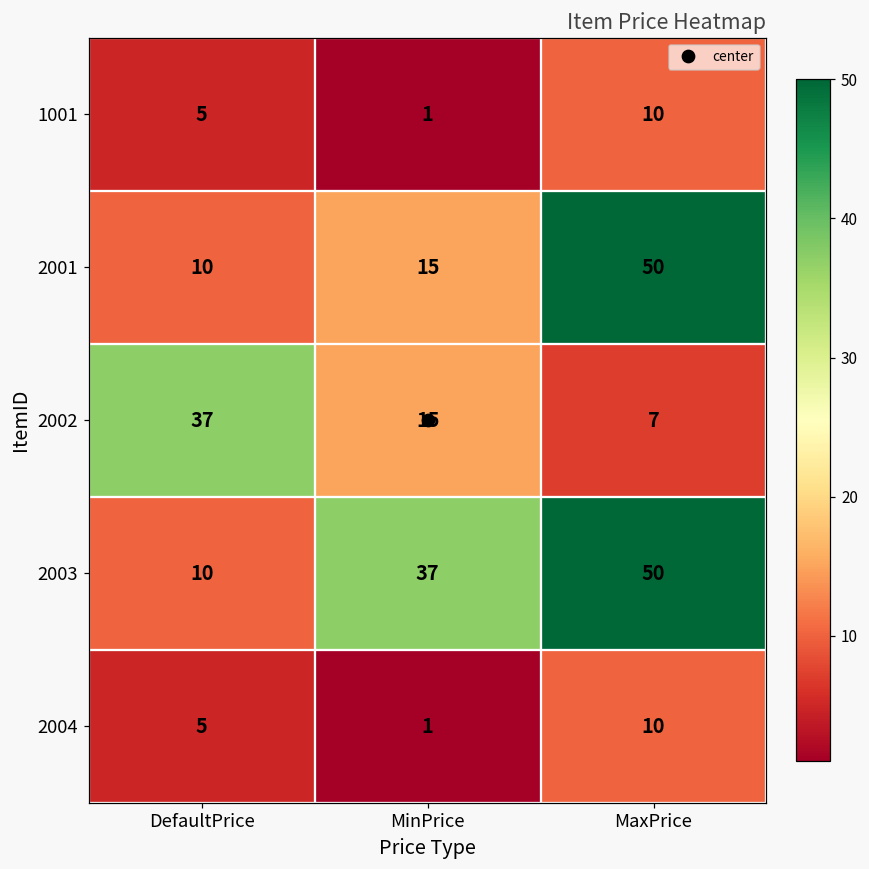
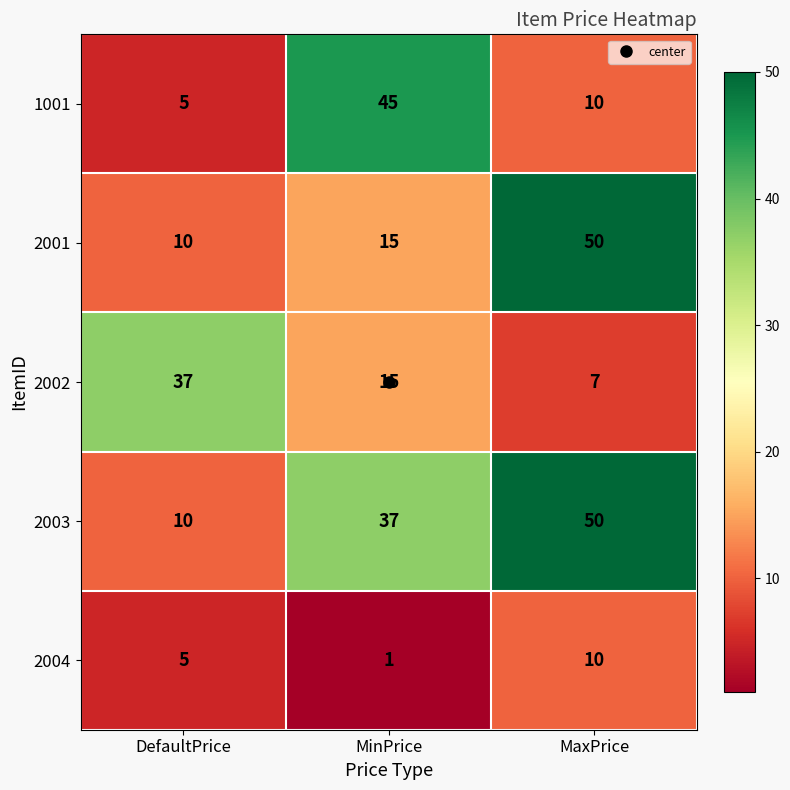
  {
    "1001": {
      "DefaultPrice": 5,
-     "MinPrice": 1,
+     "MinPrice": 45,
      "MaxPrice": 10
    },
    "2001": {
      "DefaultPrice": 10,
      "MinPrice": 15,
      "MaxPrice": 50
    },
    "2002": {
      "DefaultPrice": 37,
      "MaxPrice": 7
    },
    "2003": {
      "DefaultPrice": 10,
      "MinPrice": 37,
      "MaxPrice": 50
    },
    "2004": {
      "DefaultPrice": 5,
      "MinPrice": 1,
      "MaxPrice": 10
    }
  }
